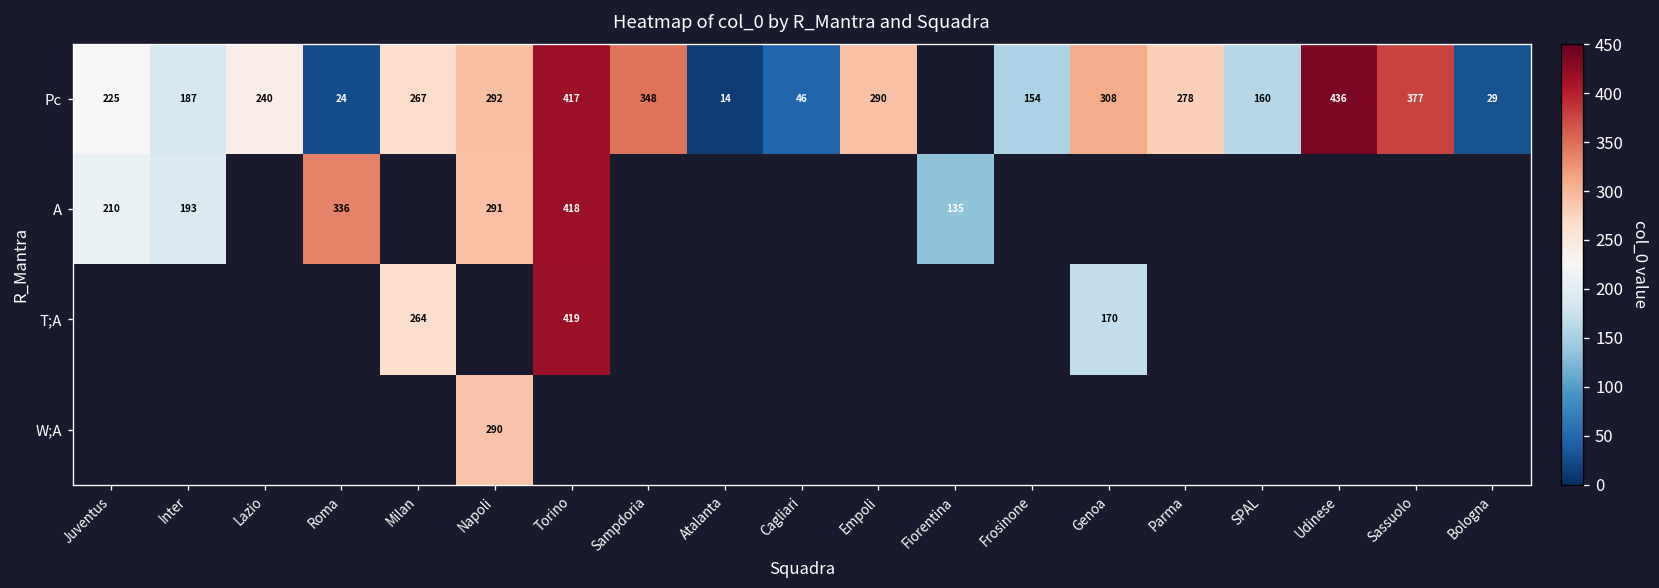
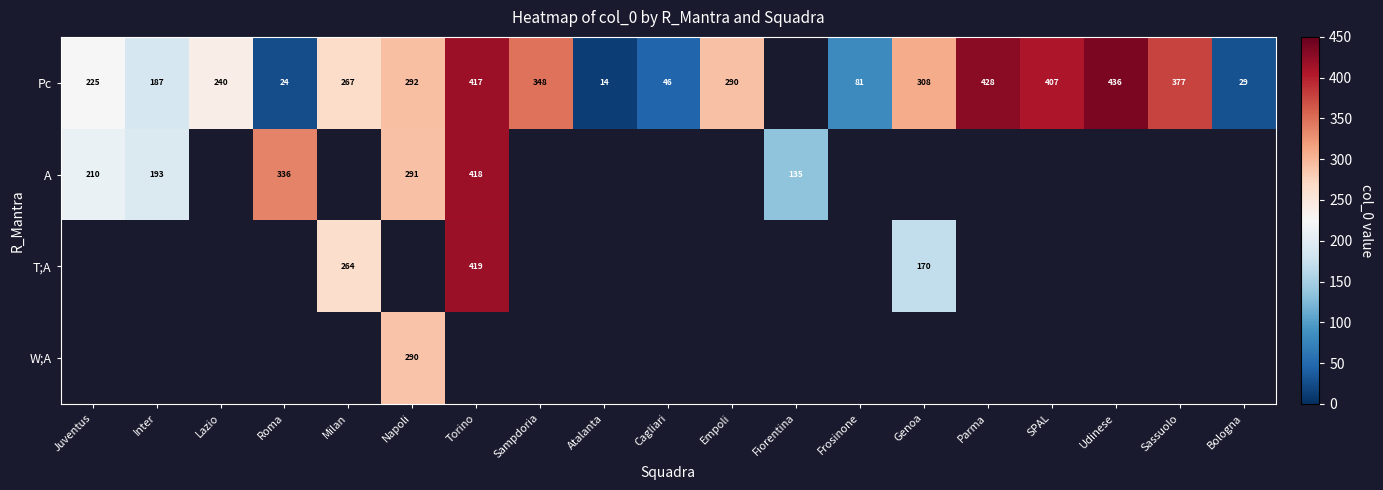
  {
    "Pc": {
      "Juventus": 225,
      "Inter": 187,
      "Lazio": 240,
      "Roma": 24,
      "Milan": 267,
      "Napoli": 292,
      "Torino": 417,
      "Sampdoria": 348,
      "Atalanta": 14,
      "Cagliari": 46,
      "Empoli": 290,
-     "Frosinone": 154,
+     "Frosinone": 81,
      "Genoa": 308,
-     "Parma": 278,
-     "SPAL": 160,
+     "Parma": 428,
+     "SPAL": 407,
      "Udinese": 436,
      "Sassuolo": 377,
      "Bologna": 29
    },
    "A": {
      "Juventus": 210,
      "Inter": 193,
      "Roma": 336,
      "Napoli": 291,
      "Torino": 418,
      "Fiorentina": 135
    },
    "T;A": {
      "Milan": 264,
      "Torino": 419,
      "Genoa": 170
    },
    "W;A": {
      "Napoli": 290
    }
  }
